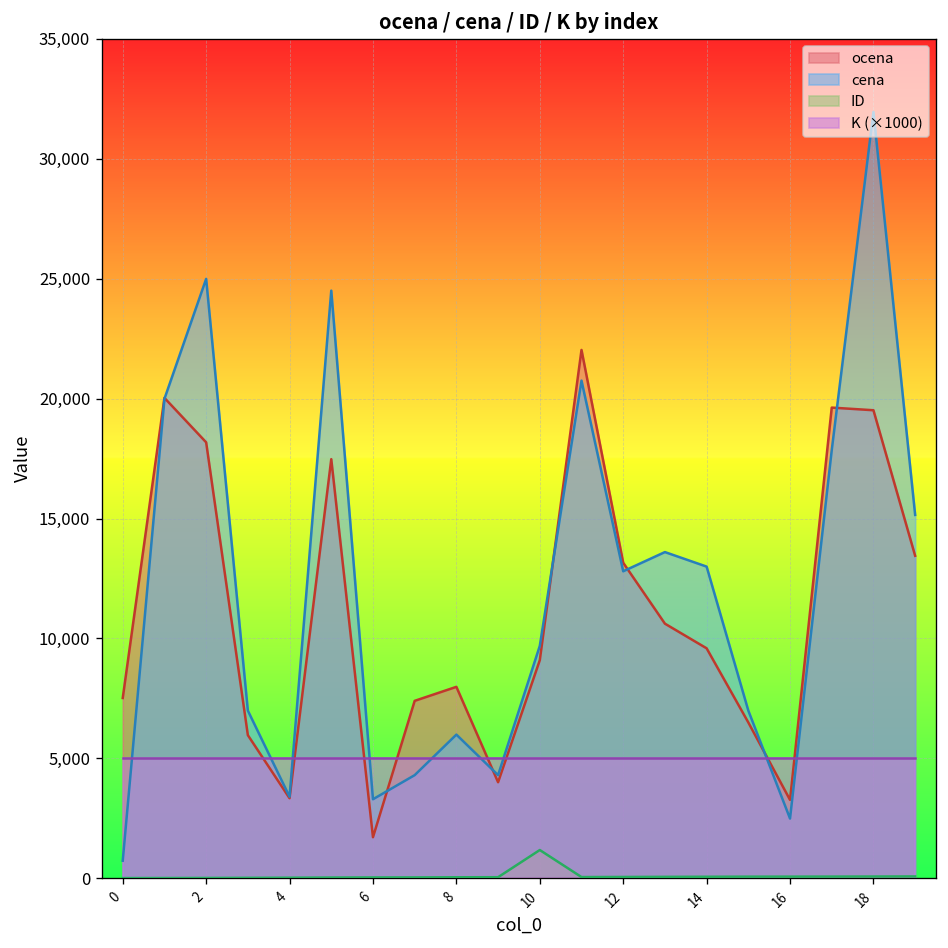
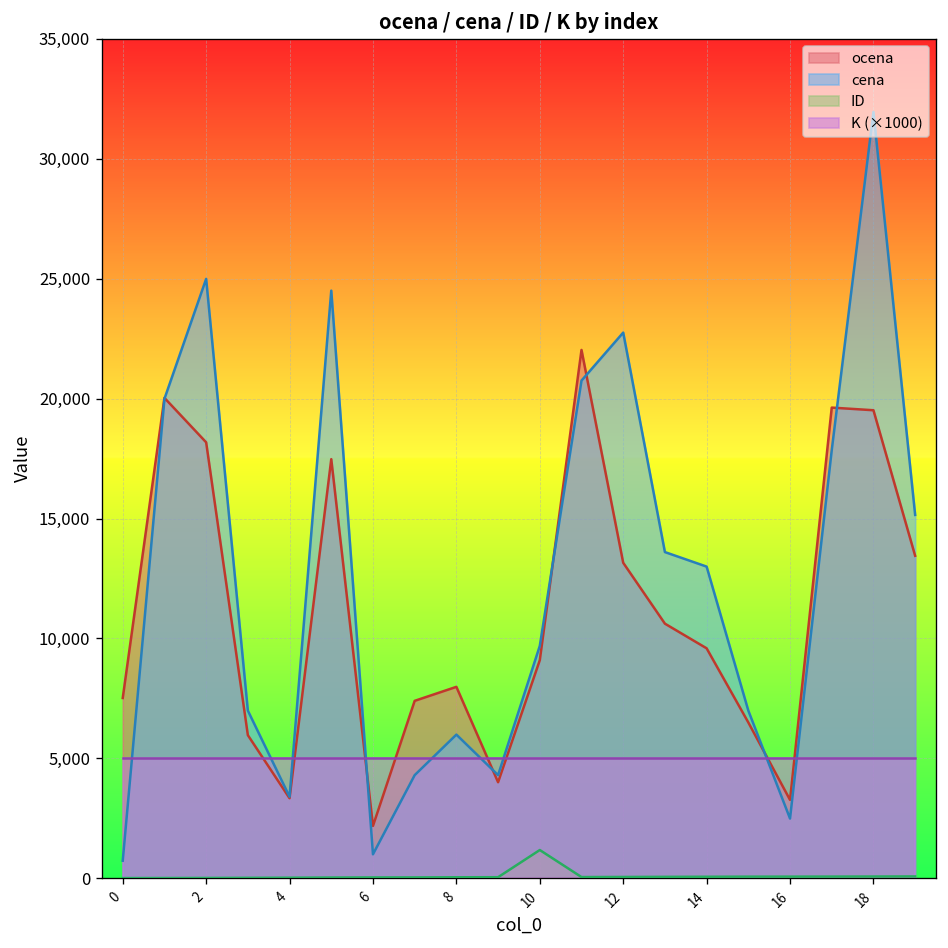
  {
    "ocena": {
      "0": "7,500",
      "2": "18,200",
-     "6": "1,700",
+     "6": "2,200",
      "8": "8,000",
      "10": "9,100",
      "12": "13,200",
      "14": "9,600",
      "16": "3,300",
      "18": "19,500"
    },
    "cena": {
      "0": "700",
      "2": "25,000",
-     "6": "3,300",
+     "6": "1,000",
      "8": "6,000",
      "10": "9,700",
-     "12": "12,800",
+     "12": "22,800",
      "14": "13,000",
      "16": "2,500"
    },
    "ID": {
      "0": "0",
      "2": "0",
      "4": "0",
      "6": "0",
      "8": "0",
      "10": "1,200",
      "12": "100",
      "14": "100",
      "16": "100",
      "18": "100"
    },
    "K (×1000)": {
      "0": "5,000",
      "2": "5,000",
      "4": "5,000",
      "6": "5,000",
      "8": "5,000",
      "10": "5,000",
      "12": "5,000",
      "14": "5,000",
      "16": "5,000",
      "18": "5,000"
    }
  }
